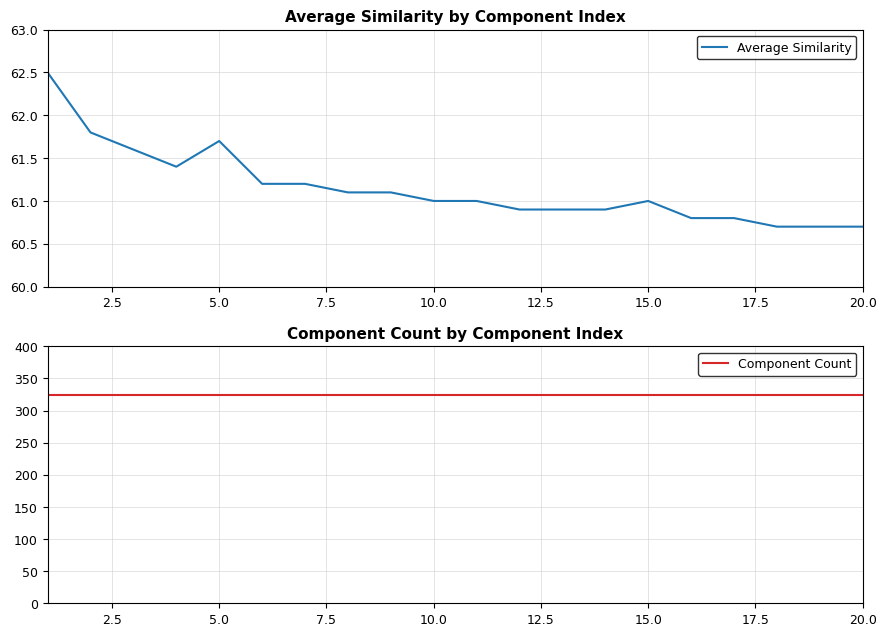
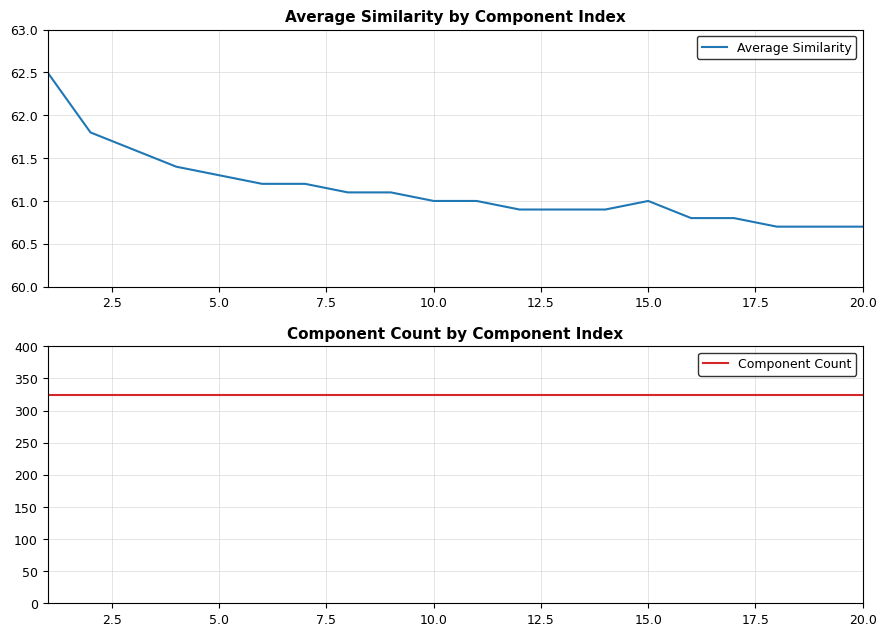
  {
    "Average Similarity by Component Index": {
-     "5.0": 61.7,
+     "5.0": 61.3,
      "10.0": 61.0,
      "15.0": 61.0,
      "20.0": 60.7
    },
    "Component Count by Component Index": {
      "5.0": 330,
      "10.0": 330,
      "15.0": 330,
      "20.0": 330
    }
  }
